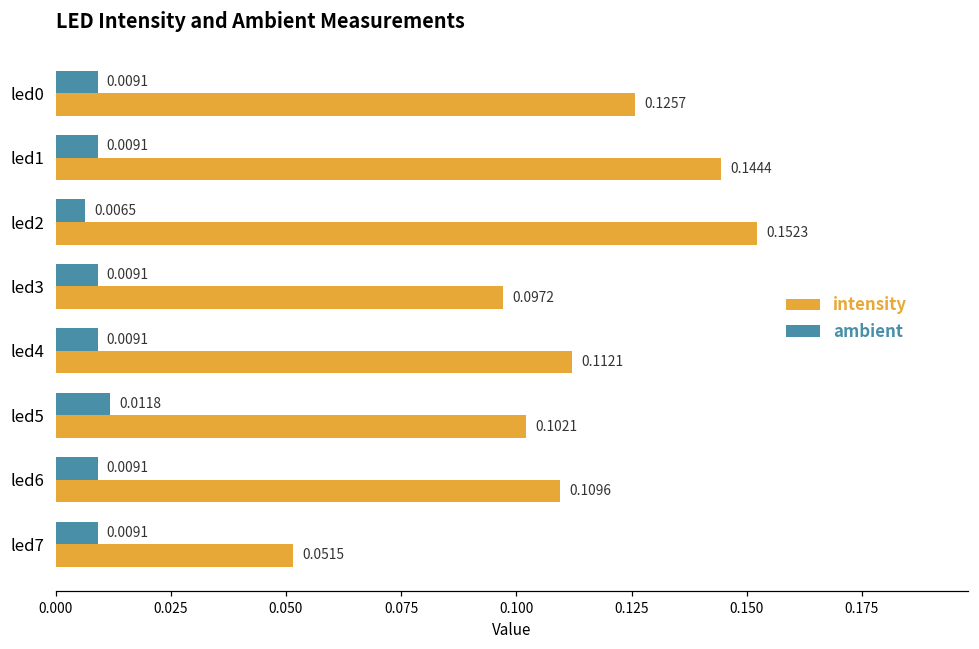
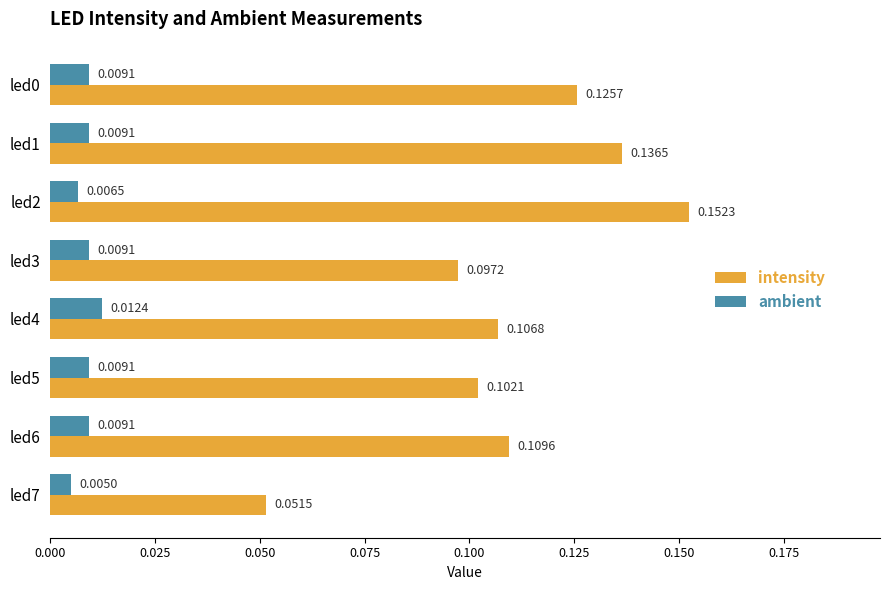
  {
    "intensity": {
      "led0": 0.1257,
-     "led1": 0.1444,
+     "led1": 0.1365,
      "led2": 0.1523,
      "led3": 0.0972,
-     "led4": 0.1121,
+     "led4": 0.1068,
      "led5": 0.1021,
      "led6": 0.1096,
      "led7": 0.0515
    },
    "ambient": {
      "led0": 0.0091,
      "led1": 0.0091,
      "led2": 0.0065,
      "led3": 0.0091,
-     "led4": 0.0091,
-     "led5": 0.0118,
+     "led4": 0.0124,
+     "led5": 0.0091,
      "led6": 0.0091,
-     "led7": 0.0091
+     "led7": 0.0050
    }
  }
